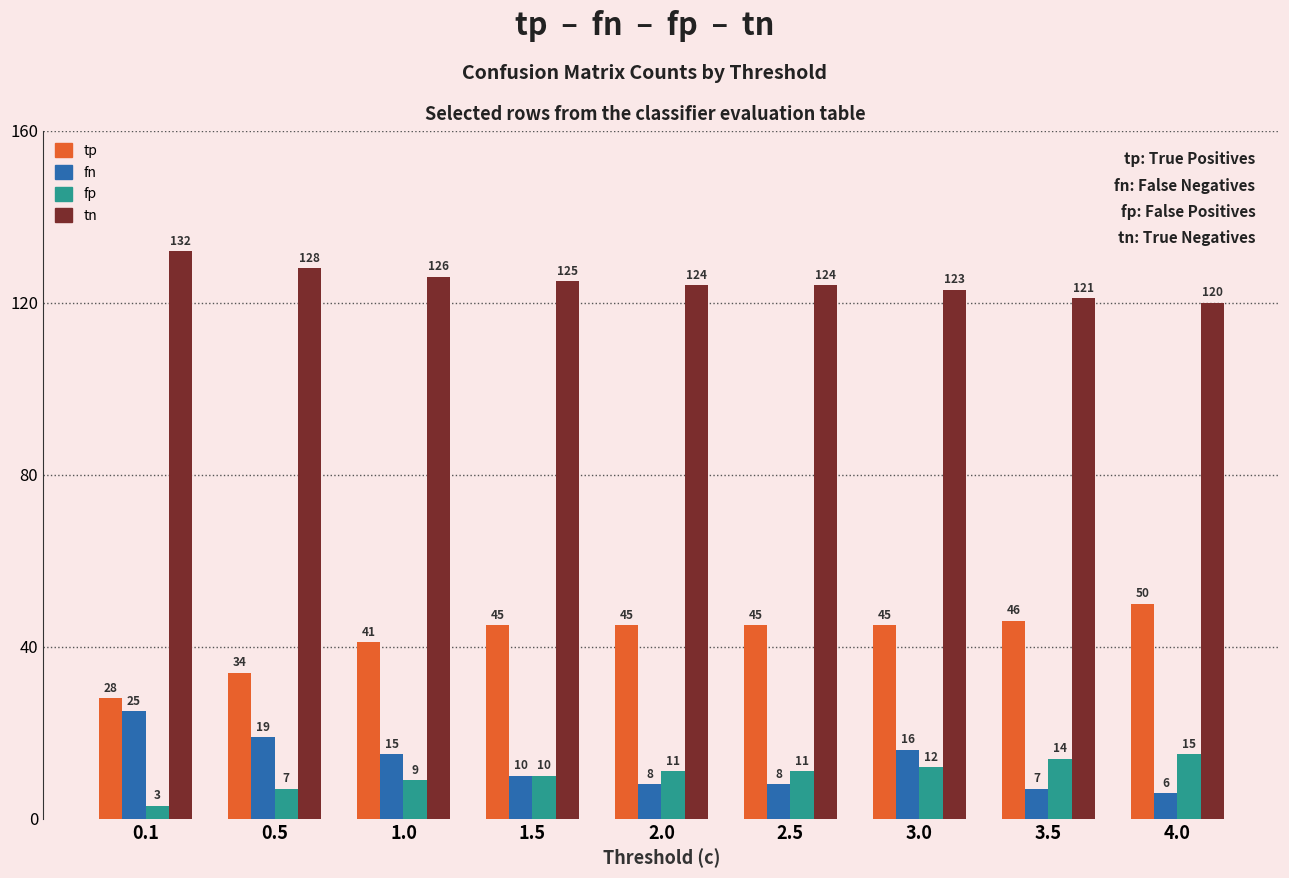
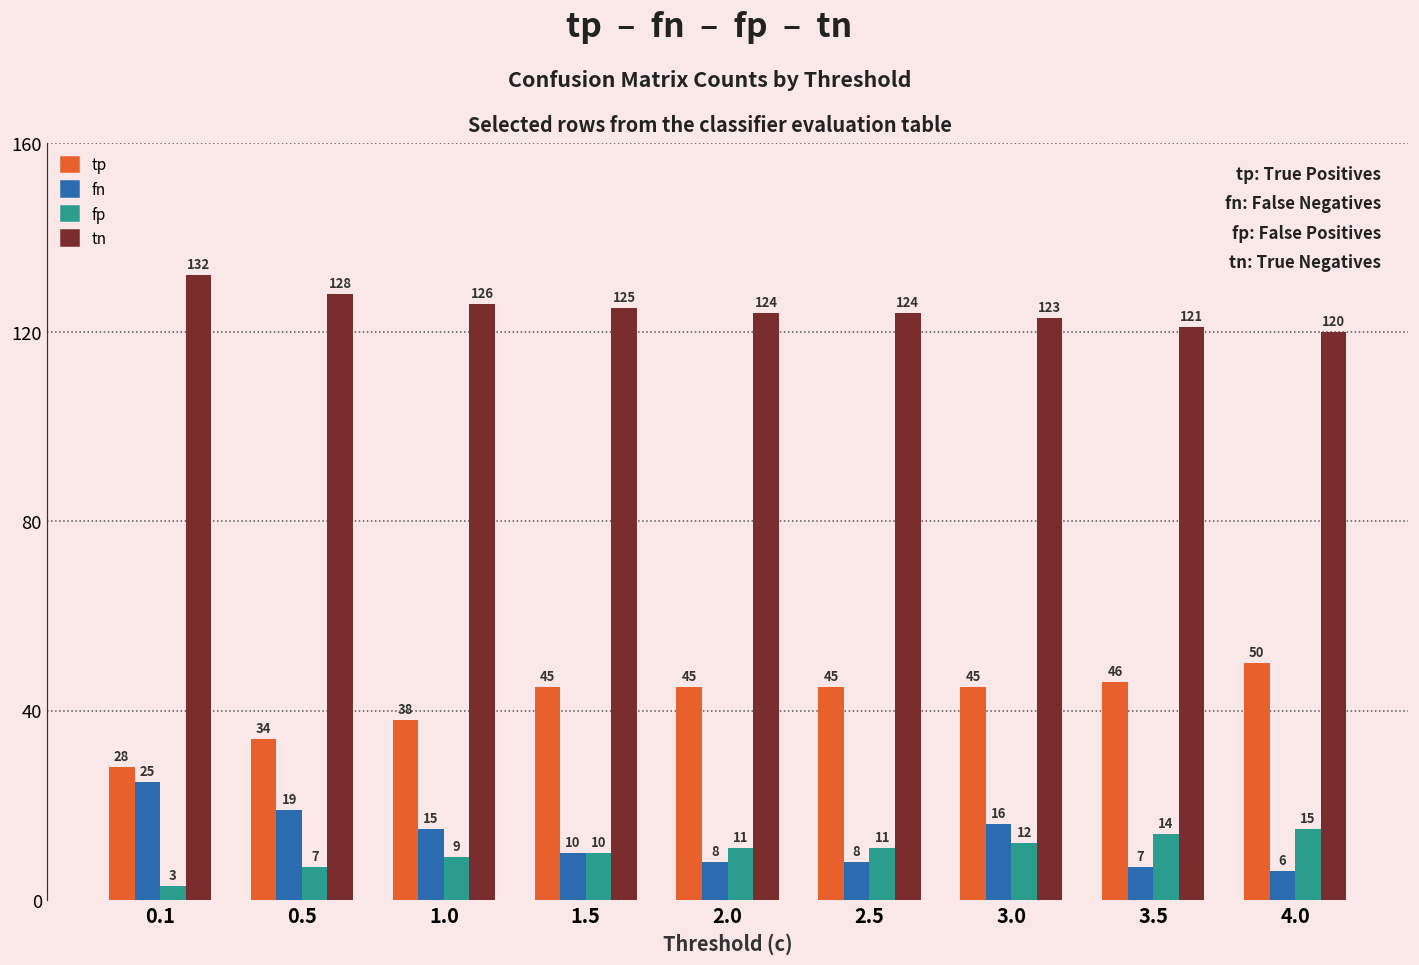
  {
    "tp": {
      "0.1": 28,
      "0.5": 34,
-     "1.0": 41,
+     "1.0": 38,
      "1.5": 45,
      "2.0": 45,
      "2.5": 45,
      "3.0": 45,
      "3.5": 46,
      "4.0": 50
    },
    "tn": {
      "0.1": 132,
      "0.5": 128,
      "1.0": 126,
      "1.5": 125,
      "2.0": 124,
      "2.5": 124,
      "3.0": 123,
      "3.5": 121,
      "4.0": 120
    }
  }
